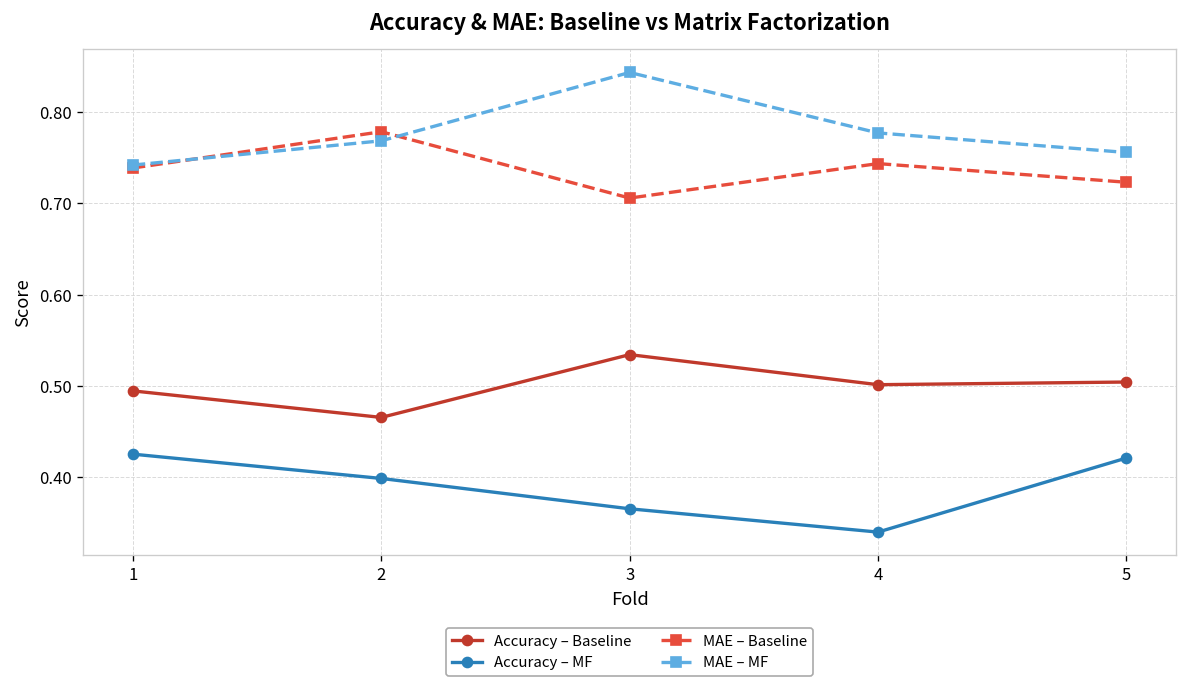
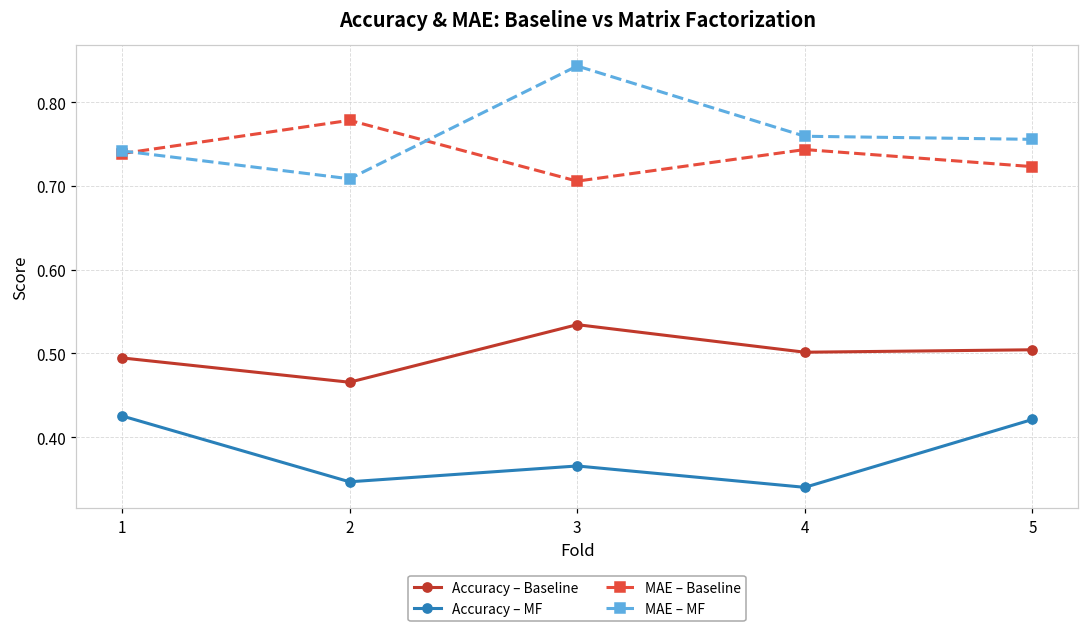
  {
    "Accuracy – MF": {
      "1": 0.43,
-     "2": 0.40,
+     "2": 0.35,
      "3": 0.37,
      "4": 0.34,
      "5": 0.42
    },
    "MAE – MF": {
-     "2": 0.77,
+     "2": 0.71,
      "3": 0.84,
-     "4": 0.78,
+     "4": 0.76,
      "5": 0.76
    }
  }
